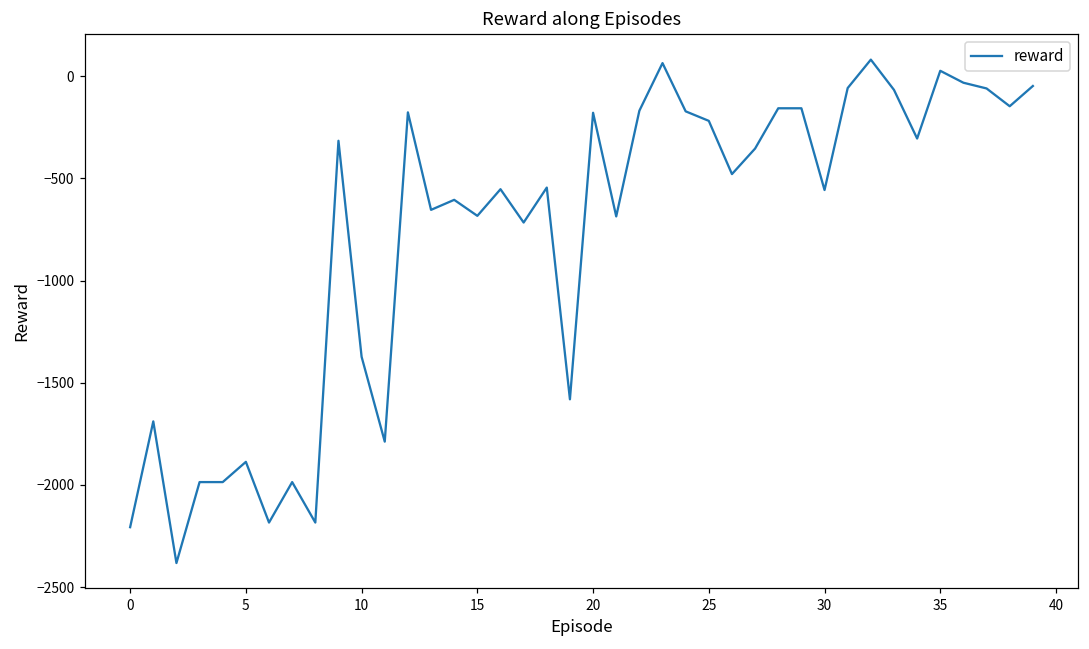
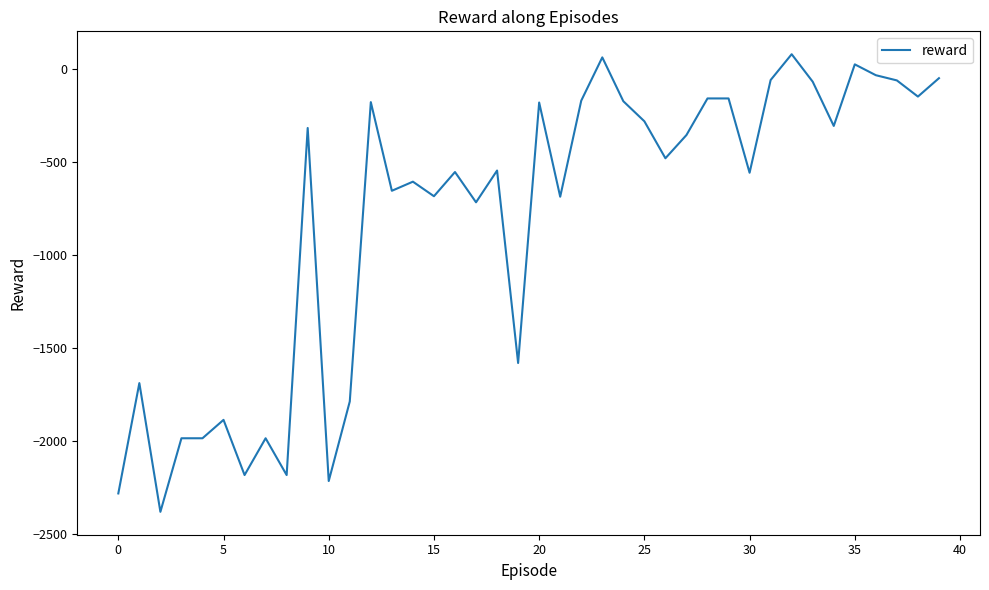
  {
-   "0": -2210,
+   "0": -2280,
    "5": -1890,
-   "10": -1370,
+   "10": -2220,
    "15": -680,
    "20": -180,
-   "25": -220,
+   "25": -280,
    "30": -560,
    "35": 30
  }
